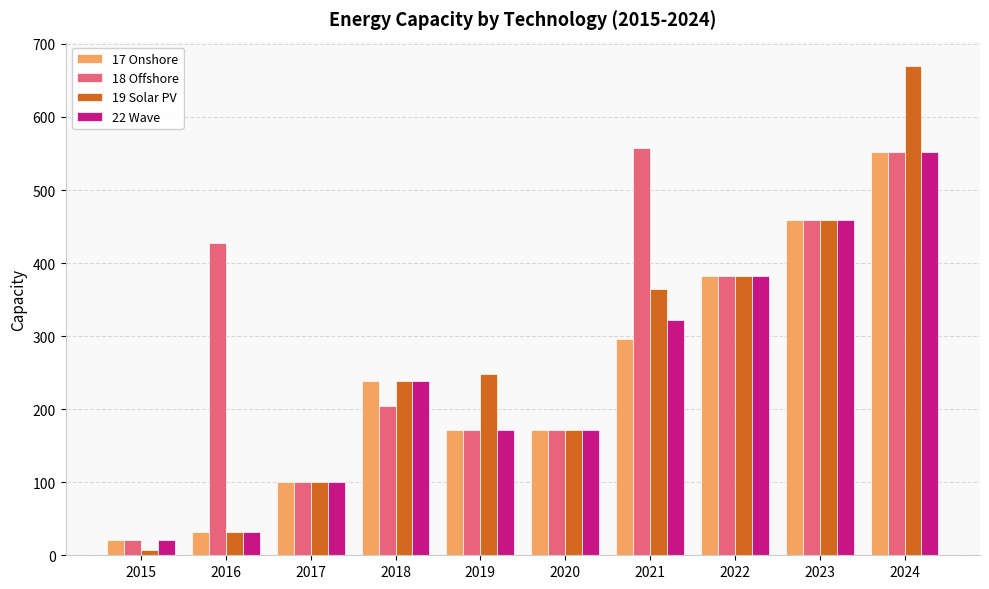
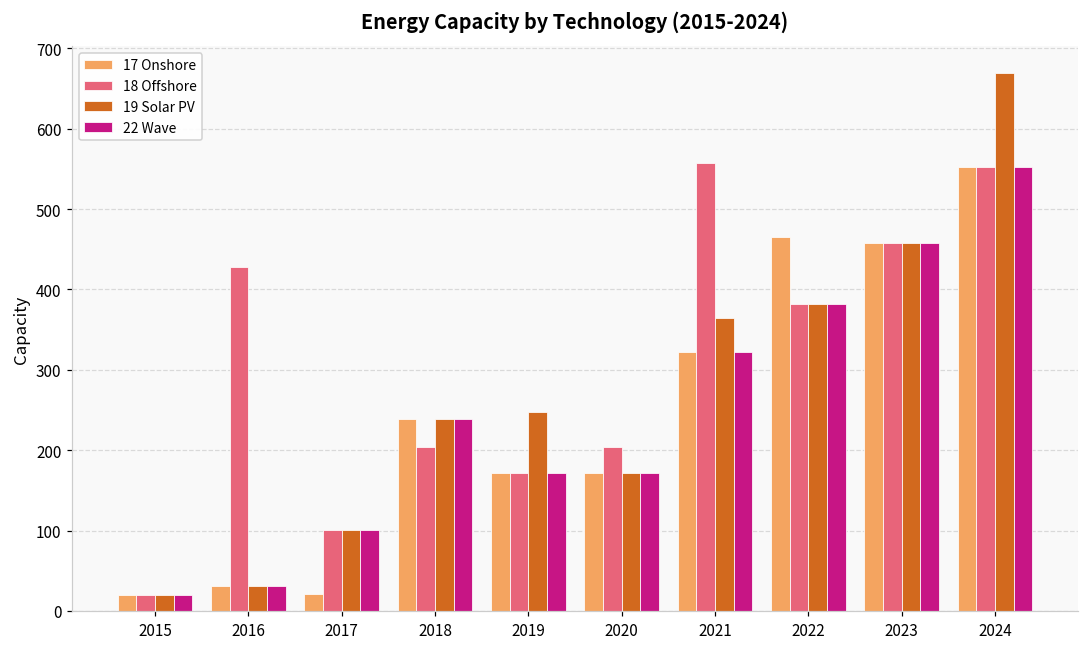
  {
    "17 Onshore": {
      "2015": 20,
      "2016": 30,
-     "2017": 100,
+     "2017": 20,
      "2018": 240,
      "2019": 170,
      "2020": 170,
-     "2021": 300,
-     "2022": 380,
+     "2021": 320,
+     "2022": 470,
      "2023": 460,
      "2024": 550
    },
    "18 Offshore": {
      "2015": 20,
      "2016": 430,
      "2017": 100,
      "2018": 200,
      "2019": 170,
-     "2020": 170,
+     "2020": 200,
      "2021": 560,
      "2022": 380,
      "2023": 460,
      "2024": 550
    },
    "19 Solar PV": {
-     "2015": 10,
+     "2015": 20,
      "2016": 30,
      "2017": 100,
      "2018": 240,
      "2019": 250,
      "2020": 170,
      "2021": 370,
      "2022": 380,
      "2023": 460,
      "2024": 670
    },
    "22 Wave": {
      "2015": 20,
      "2016": 30,
      "2017": 100,
      "2018": 240,
      "2019": 170,
      "2020": 170,
      "2021": 320,
      "2022": 380,
      "2023": 460,
      "2024": 550
    }
  }
